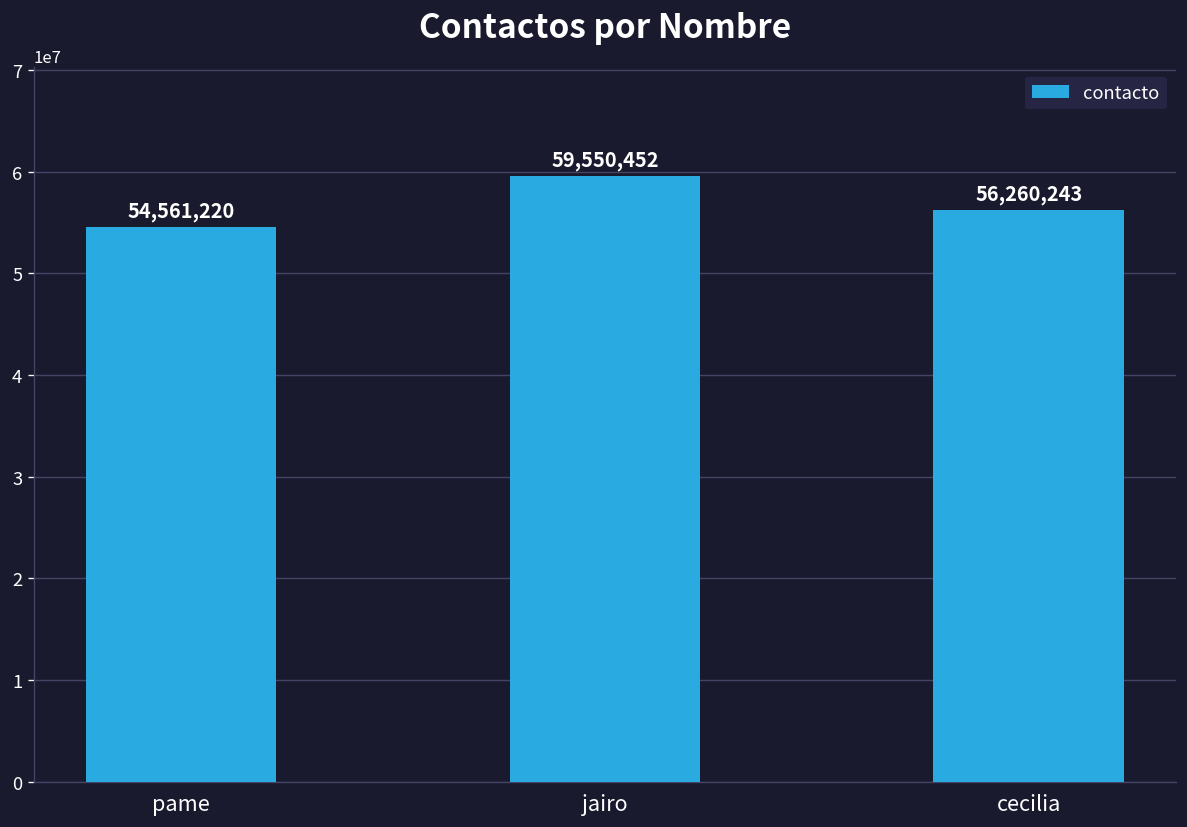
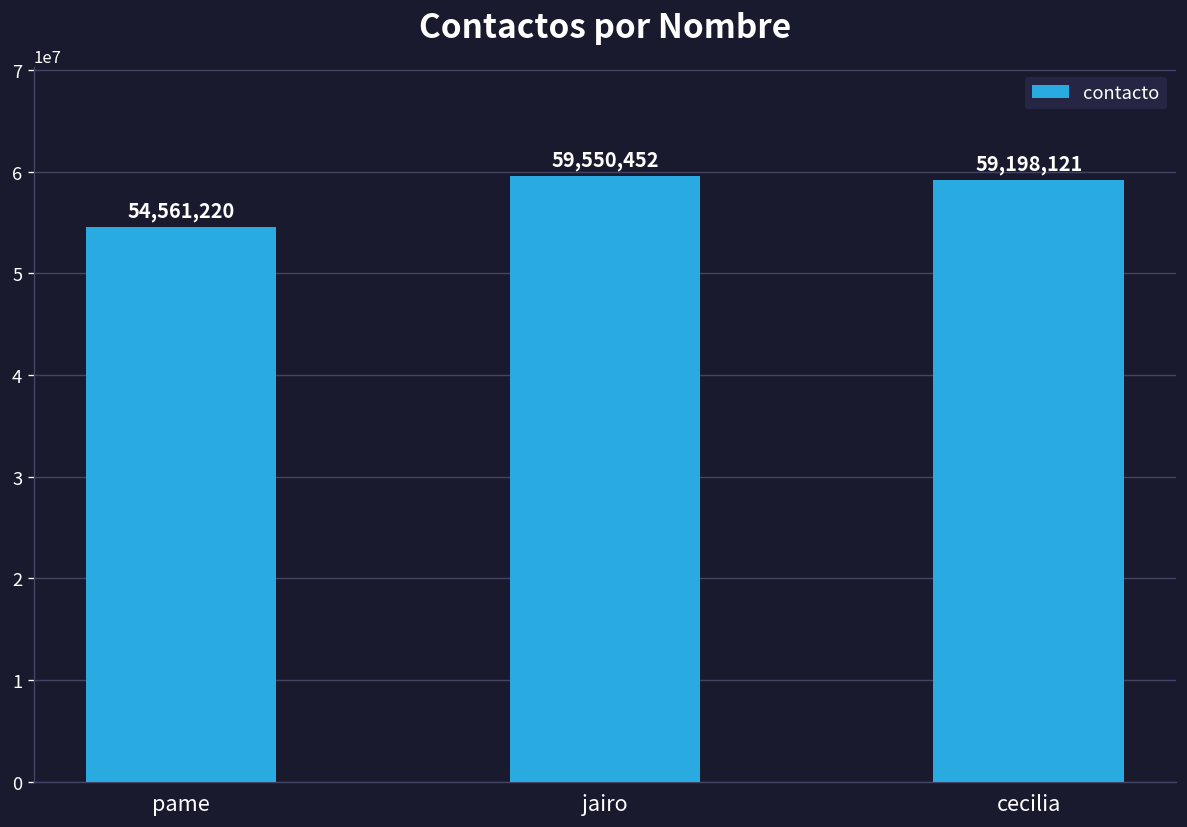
  {
    "pame": "54,561,220",
    "jairo": "59,550,452",
-   "cecilia": "56,260,243"
+   "cecilia": "59,198,121"
  }
